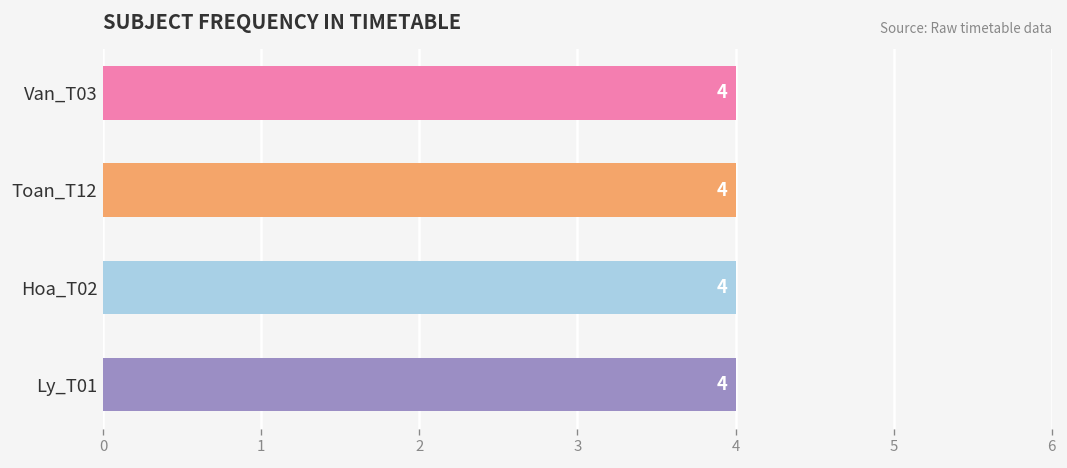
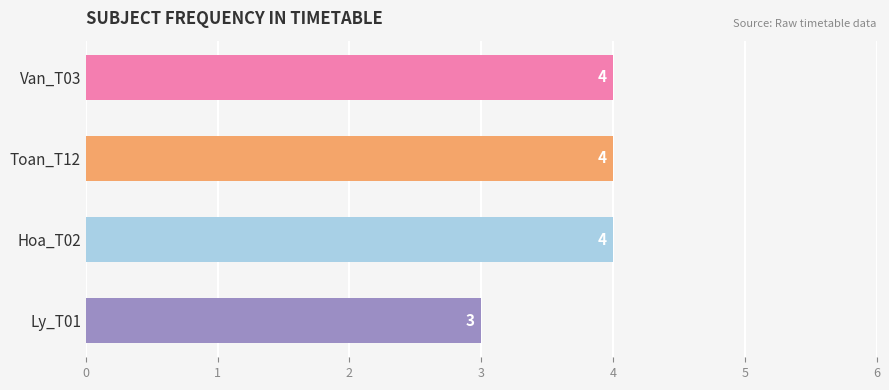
  {
    "Van_T03": 4,
    "Toan_T12": 4,
    "Hoa_T02": 4,
-   "Ly_T01": 4
+   "Ly_T01": 3
  }
